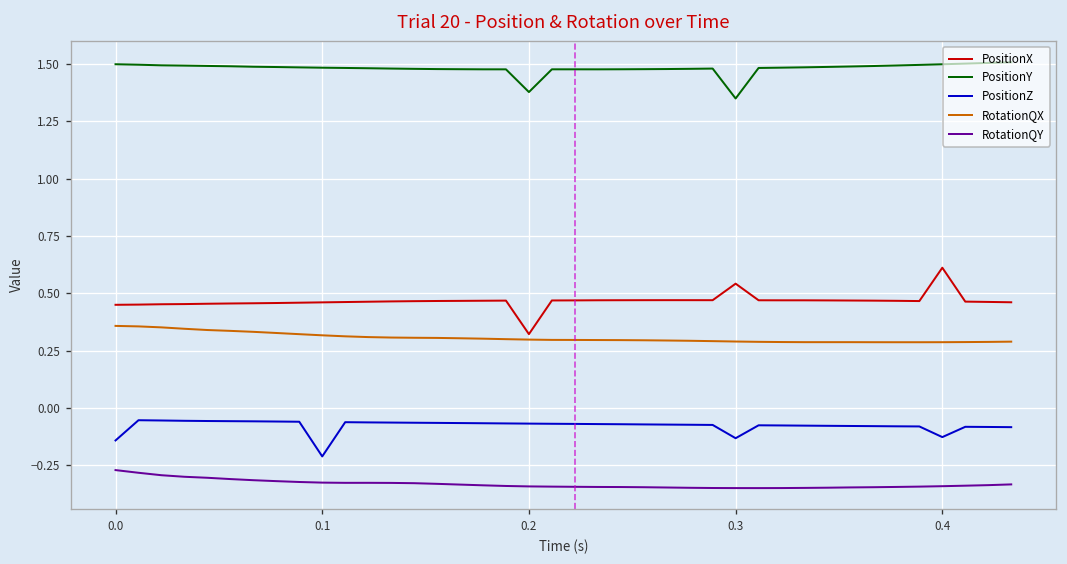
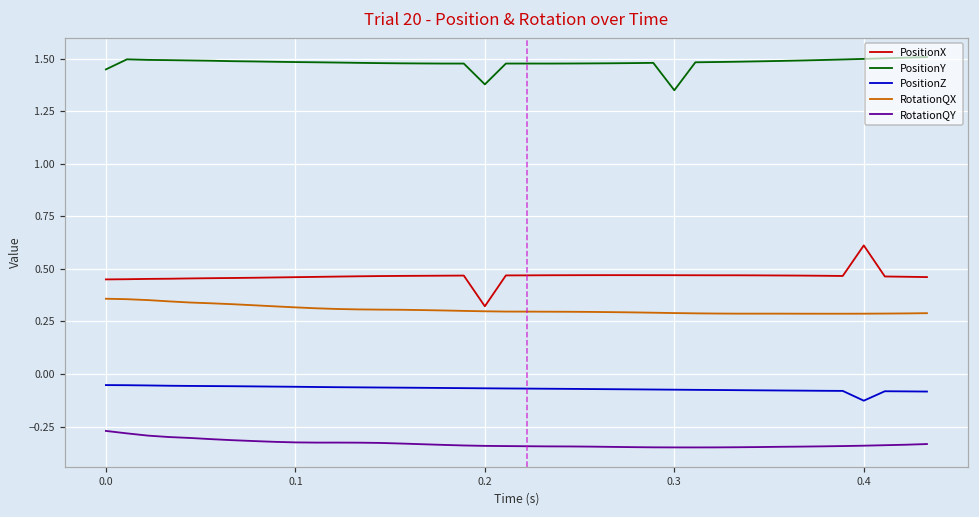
  {
    "PositionX": {
      "0.0": 0.45,
      "0.1": 0.46,
      "0.2": 0.32,
-     "0.3": 0.54,
+     "0.3": 0.47,
      "0.4": 0.61
    },
    "PositionY": {
-     "0.0": 1.50,
+     "0.0": 1.45,
      "0.1": 1.48,
      "0.2": 1.38,
      "0.3": 1.35,
      "0.4": 1.50
    },
    "PositionZ": {
-     "0.0": -0.14,
-     "0.1": -0.21,
+     "0.0": -0.05,
+     "0.1": -0.06,
      "0.2": -0.07,
-     "0.3": -0.13,
+     "0.3": -0.07,
      "0.4": -0.13
    },
    "RotationQX": {
      "0.0": 0.36,
      "0.1": 0.32,
      "0.2": 0.30,
      "0.3": 0.29,
      "0.4": 0.29
    },
    "RotationQY": {
      "0.0": -0.27,
      "0.1": -0.33,
      "0.2": -0.34,
      "0.3": -0.35,
      "0.4": -0.34
    }
  }
